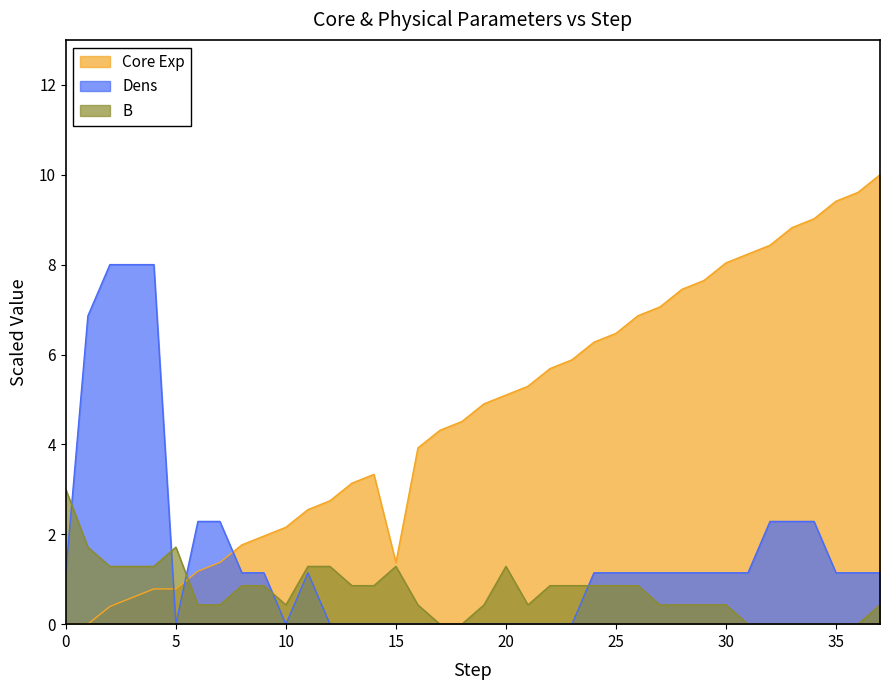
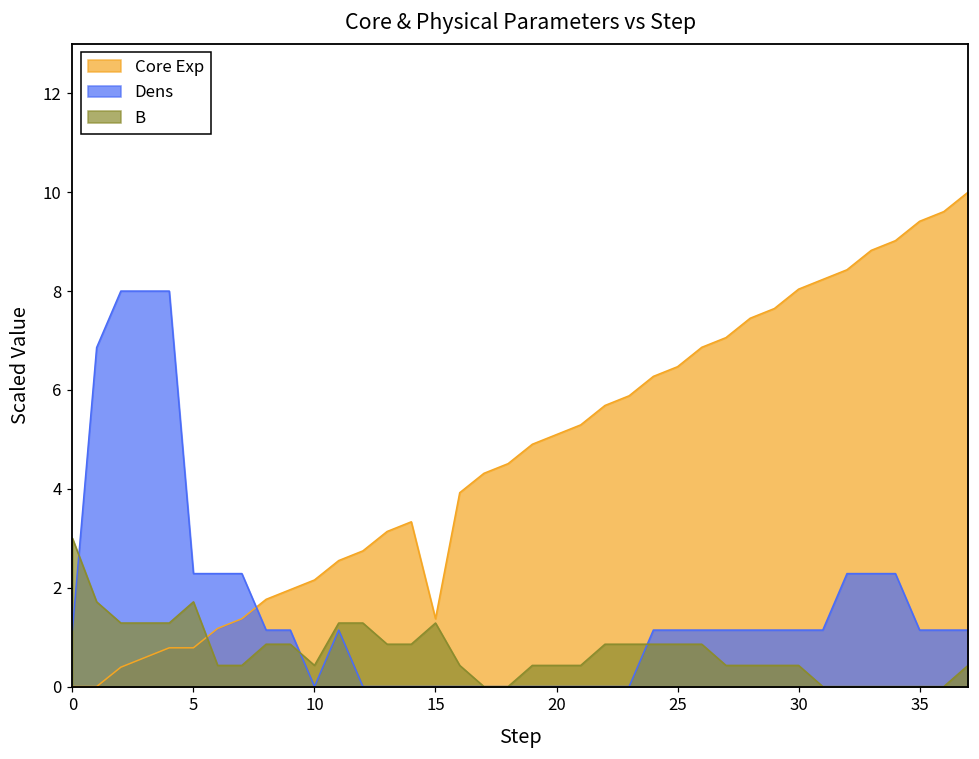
  {
    "Core Exp": {
      "0": 0.0,
      "5": 0.8,
      "10": 2.2,
      "15": 1.4,
      "20": 5.1,
      "25": 6.5,
      "30": 8.0,
      "35": 9.4
    },
    "Dens": {
      "0": 1.1,
-     "5": 0.0,
+     "5": 2.3,
      "10": 0.0,
      "15": 0.0,
      "20": 0.0,
      "25": 1.1,
      "30": 1.1,
      "35": 1.1
    },
    "B": {
      "0": 3.0,
      "5": 1.7,
      "10": 0.4,
      "15": 1.3,
-     "20": 1.3,
+     "20": 0.4,
      "25": 0.9,
      "30": 0.4,
      "35": 0.0
    }
  }
